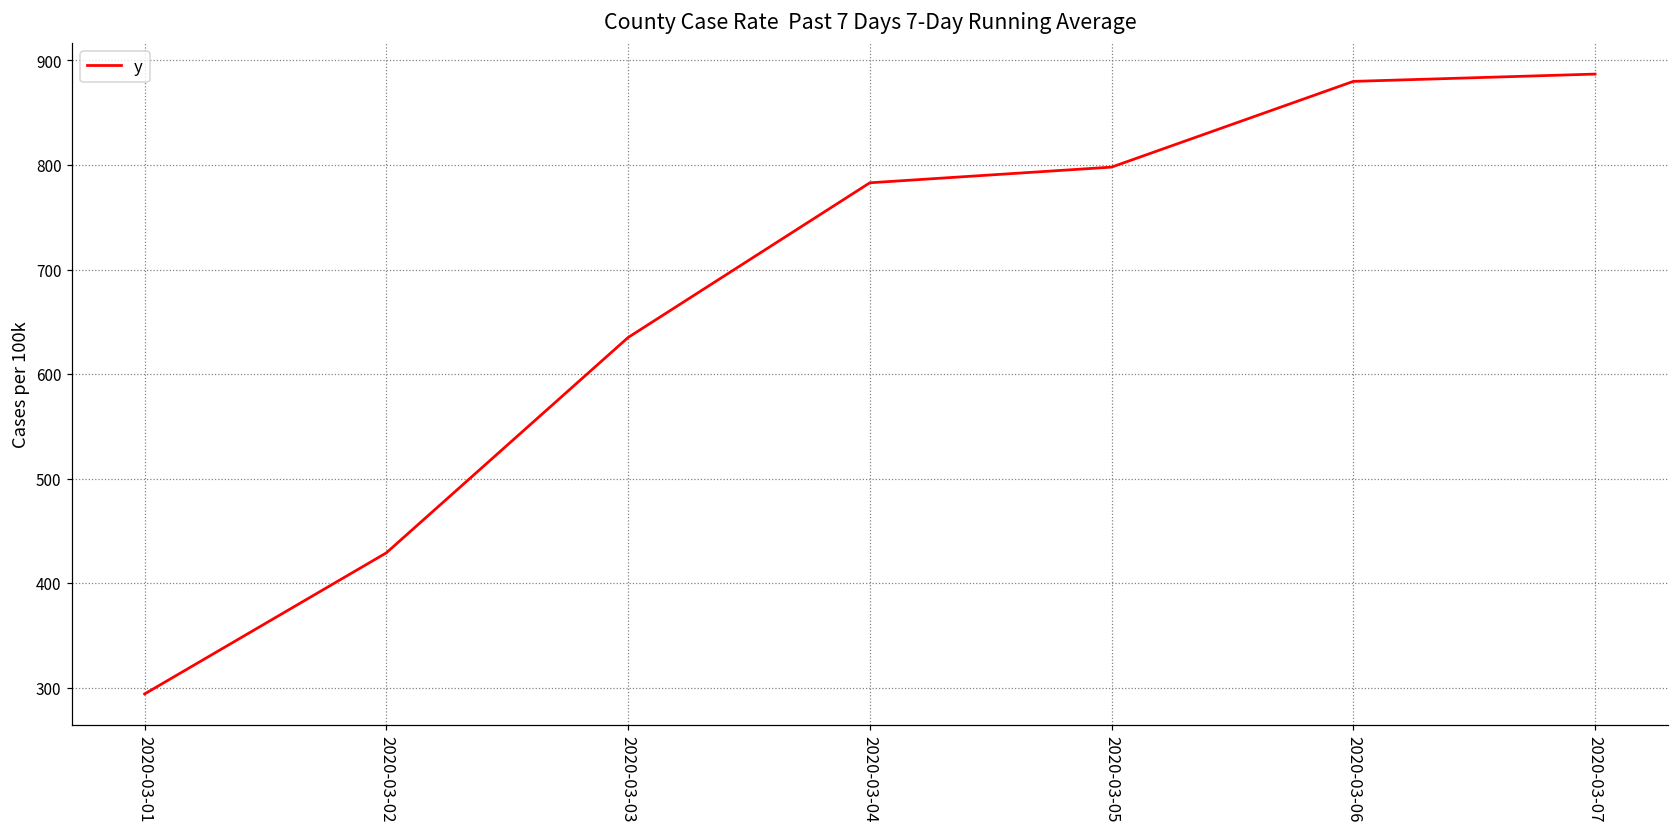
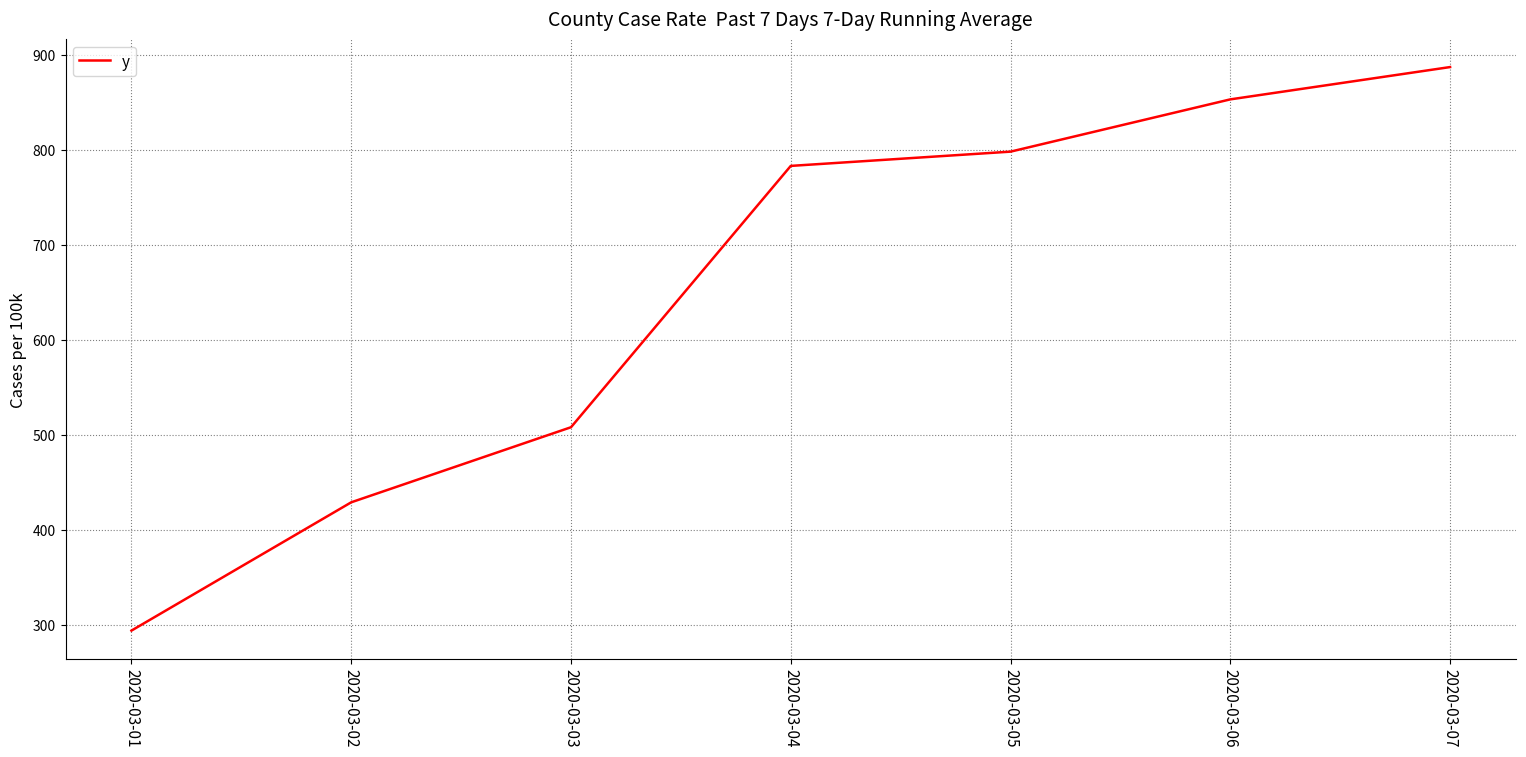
  {
    "2020-03-01": 290,
    "2020-03-02": 430,
-   "2020-03-03": 640,
+   "2020-03-03": 510,
    "2020-03-04": 780,
    "2020-03-05": 800,
-   "2020-03-06": 880,
+   "2020-03-06": 850,
    "2020-03-07": 890
  }
